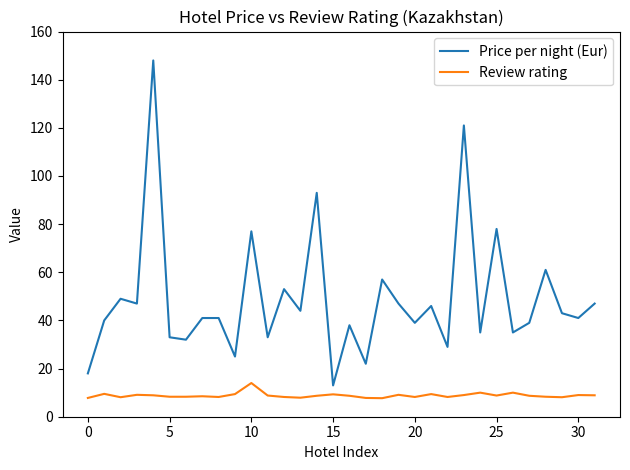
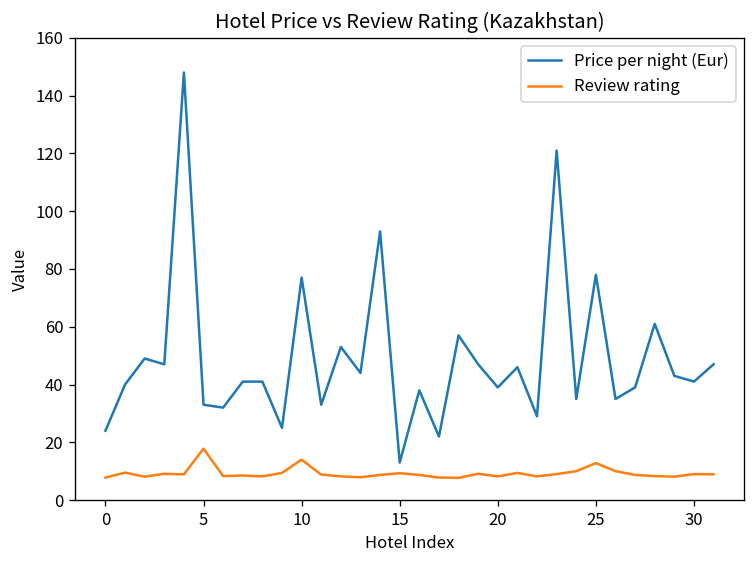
  {
    "Price per night (Eur)": {
-     "0": 18,
+     "0": 24,
      "5": 33,
      "10": 77,
      "15": 13,
      "20": 39,
      "25": 78,
      "30": 41
    },
    "Review rating": {
      "0": 8,
-     "5": 8,
+     "5": 18,
      "10": 14,
      "15": 9,
      "20": 8,
-     "25": 9,
+     "25": 13,
      "30": 9
    }
  }
